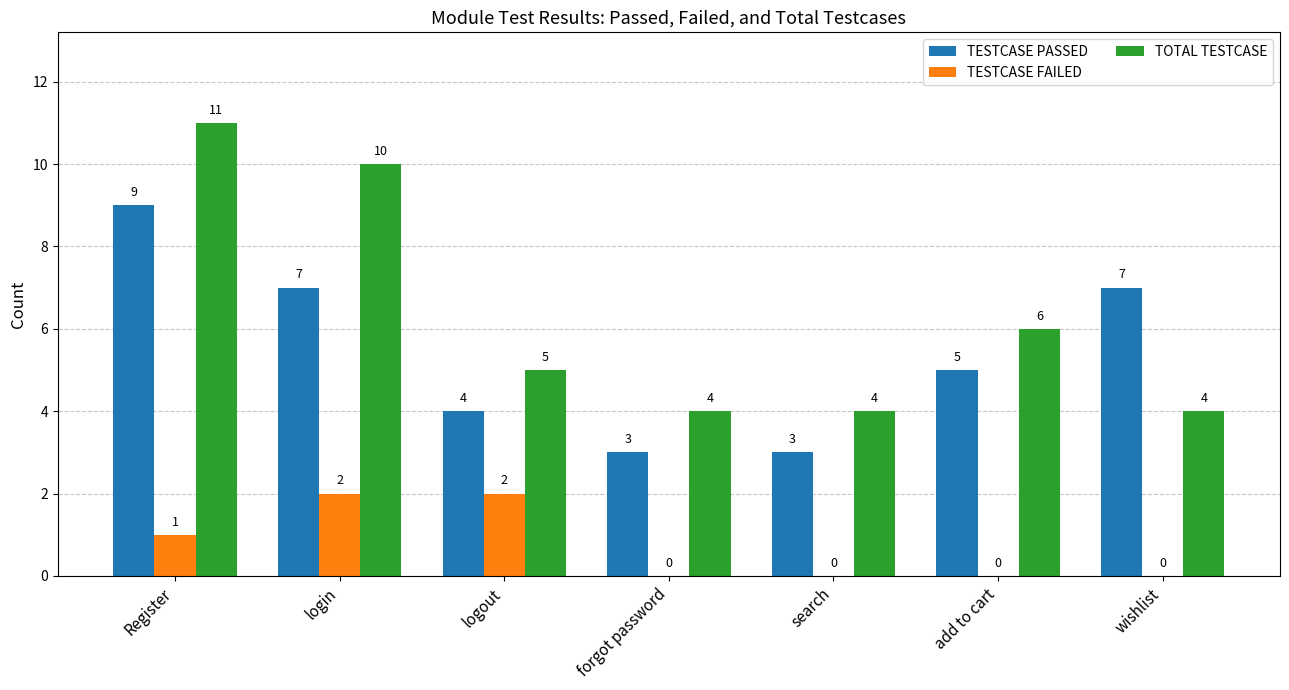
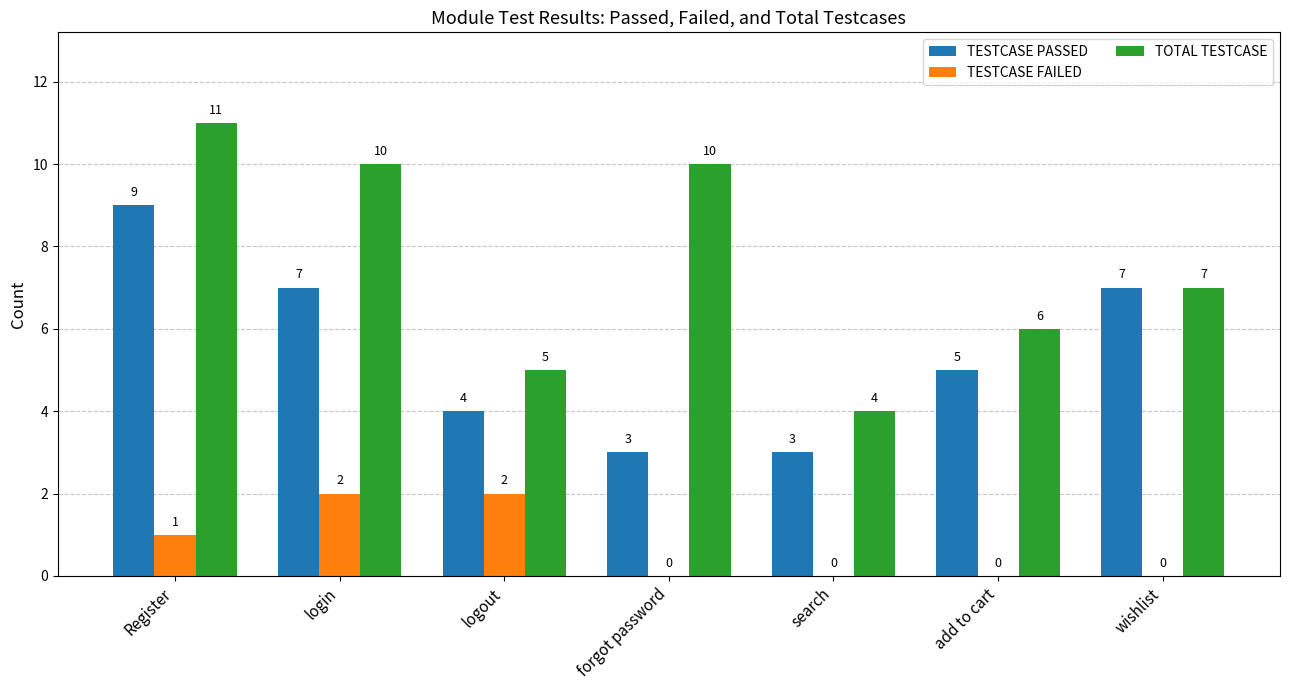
  {
    "TESTCASE PASSED": {
      "Register": 9,
      "login": 7,
      "logout": 4,
      "forgot password": 3,
      "search": 3,
      "add to cart": 5,
      "wishlist": 7
    },
    "TESTCASE FAILED": {
      "Register": 1,
      "login": 2,
      "logout": 2,
      "forgot password": 0,
      "search": 0,
      "add to cart": 0,
      "wishlist": 0
    },
    "TOTAL TESTCASE": {
      "Register": 11,
      "login": 10,
      "logout": 5,
-     "forgot password": 4,
+     "forgot password": 10,
      "search": 4,
      "add to cart": 6,
-     "wishlist": 4
+     "wishlist": 7
    }
  }
